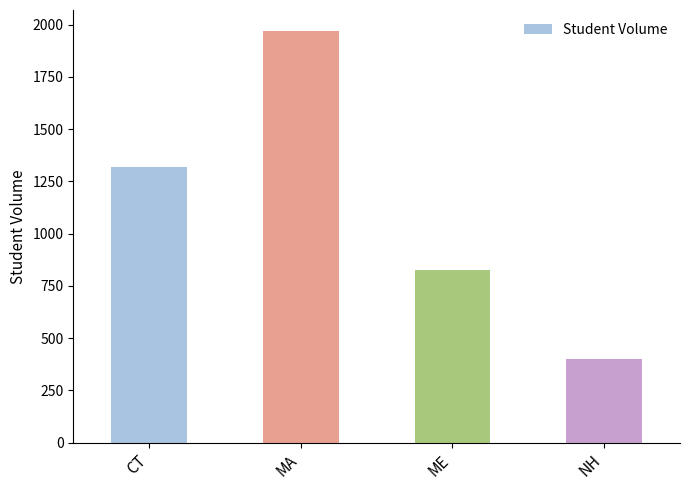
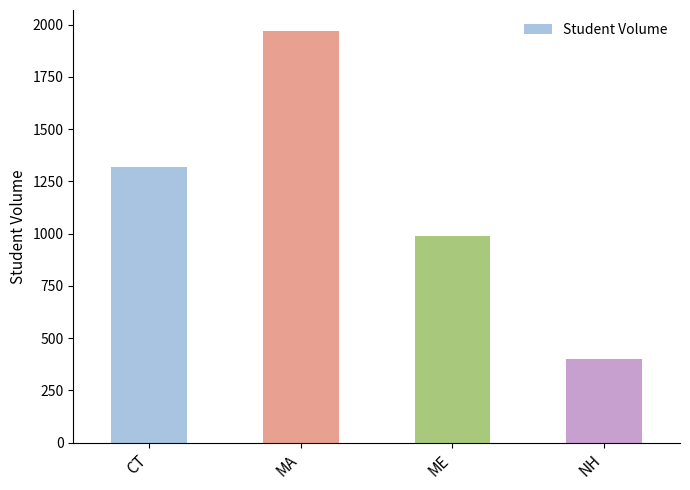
  {
    "CT": 1320,
    "MA": 1970,
-   "ME": 830,
+   "ME": 990,
    "NH": 400
  }
